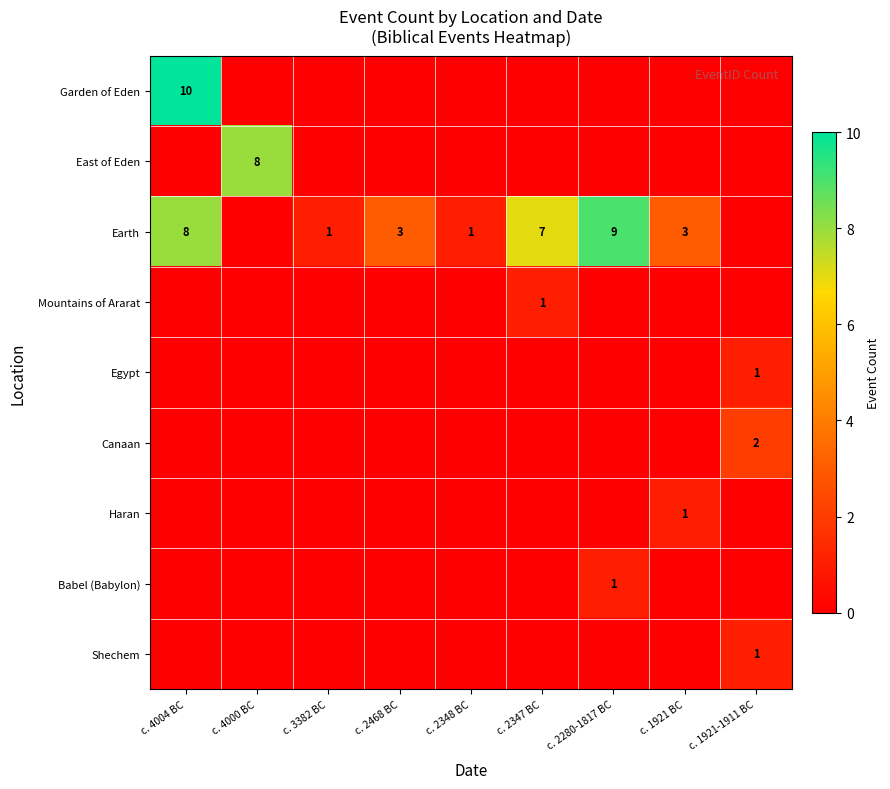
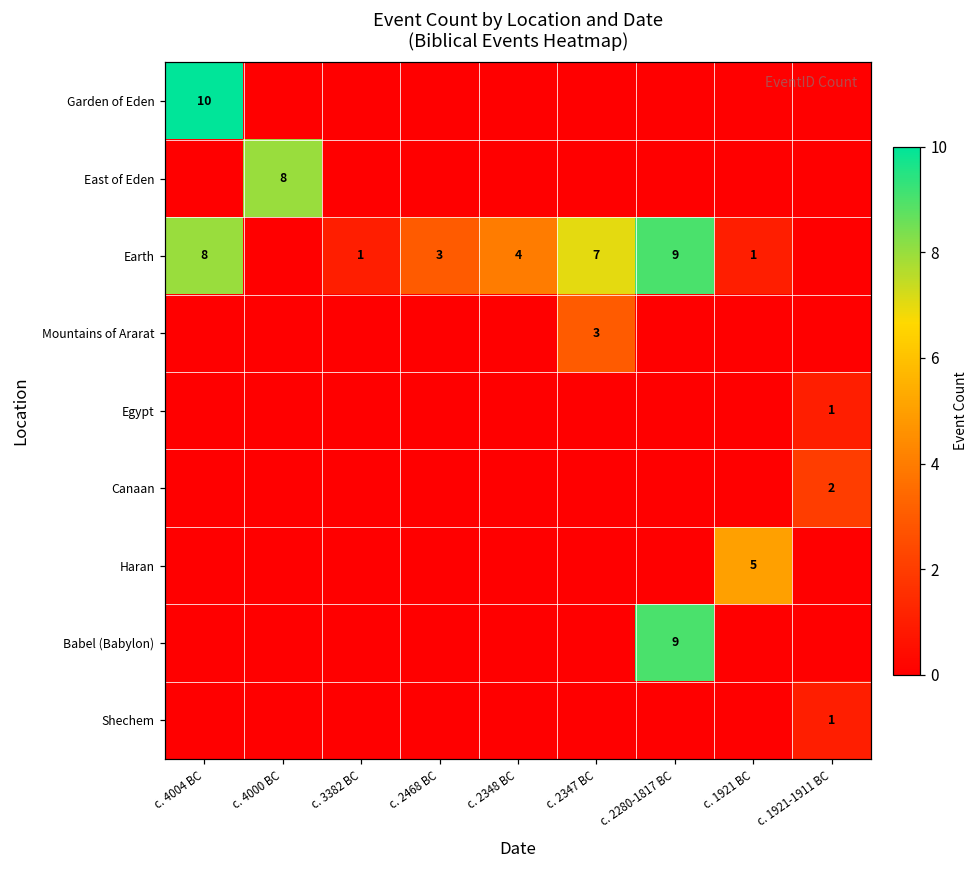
  {
    "Garden of Eden": {
      "c. 4004 BC": 10
    },
    "East of Eden": {
      "c. 4000 BC": 8
    },
    "Earth": {
      "c. 4004 BC": 8,
      "c. 3382 BC": 1,
      "c. 2468 BC": 3,
-     "c. 2348 BC": 1,
+     "c. 2348 BC": 4,
      "c. 2347 BC": 7,
      "c. 2280-1817 BC": 9,
-     "c. 1921 BC": 3
+     "c. 1921 BC": 1
    },
    "Mountains of Ararat": {
-     "c. 2347 BC": 1
+     "c. 2347 BC": 3
    },
    "Egypt": {
      "c. 1921-1911 BC": 1
    },
    "Canaan": {
      "c. 1921-1911 BC": 2
    },
    "Haran": {
-     "c. 1921 BC": 1
+     "c. 1921 BC": 5
    },
    "Babel (Babylon)": {
-     "c. 2280-1817 BC": 1
+     "c. 2280-1817 BC": 9
    },
    "Shechem": {
      "c. 1921-1911 BC": 1
    }
  }
